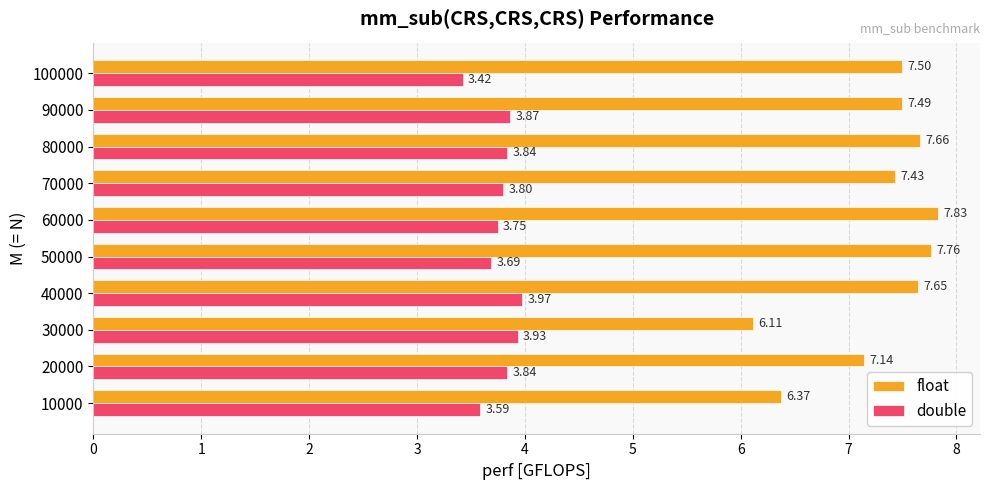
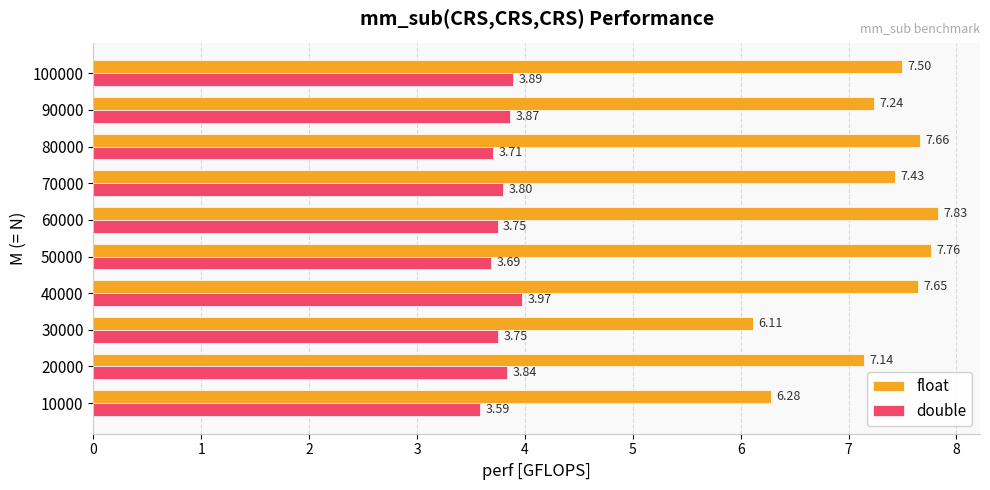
  {
    "float": {
      "100000": 7.50,
-     "90000": 7.49,
+     "90000": 7.24,
      "80000": 7.66,
      "70000": 7.43,
      "60000": 7.83,
      "50000": 7.76,
      "40000": 7.65,
      "30000": 6.11,
      "20000": 7.14,
-     "10000": 6.37
+     "10000": 6.28
    },
    "double": {
-     "100000": 3.42,
+     "100000": 3.89,
      "90000": 3.87,
-     "80000": 3.84,
+     "80000": 3.71,
      "70000": 3.80,
      "60000": 3.75,
      "50000": 3.69,
      "40000": 3.97,
-     "30000": 3.93,
+     "30000": 3.75,
      "20000": 3.84,
      "10000": 3.59
    }
  }
